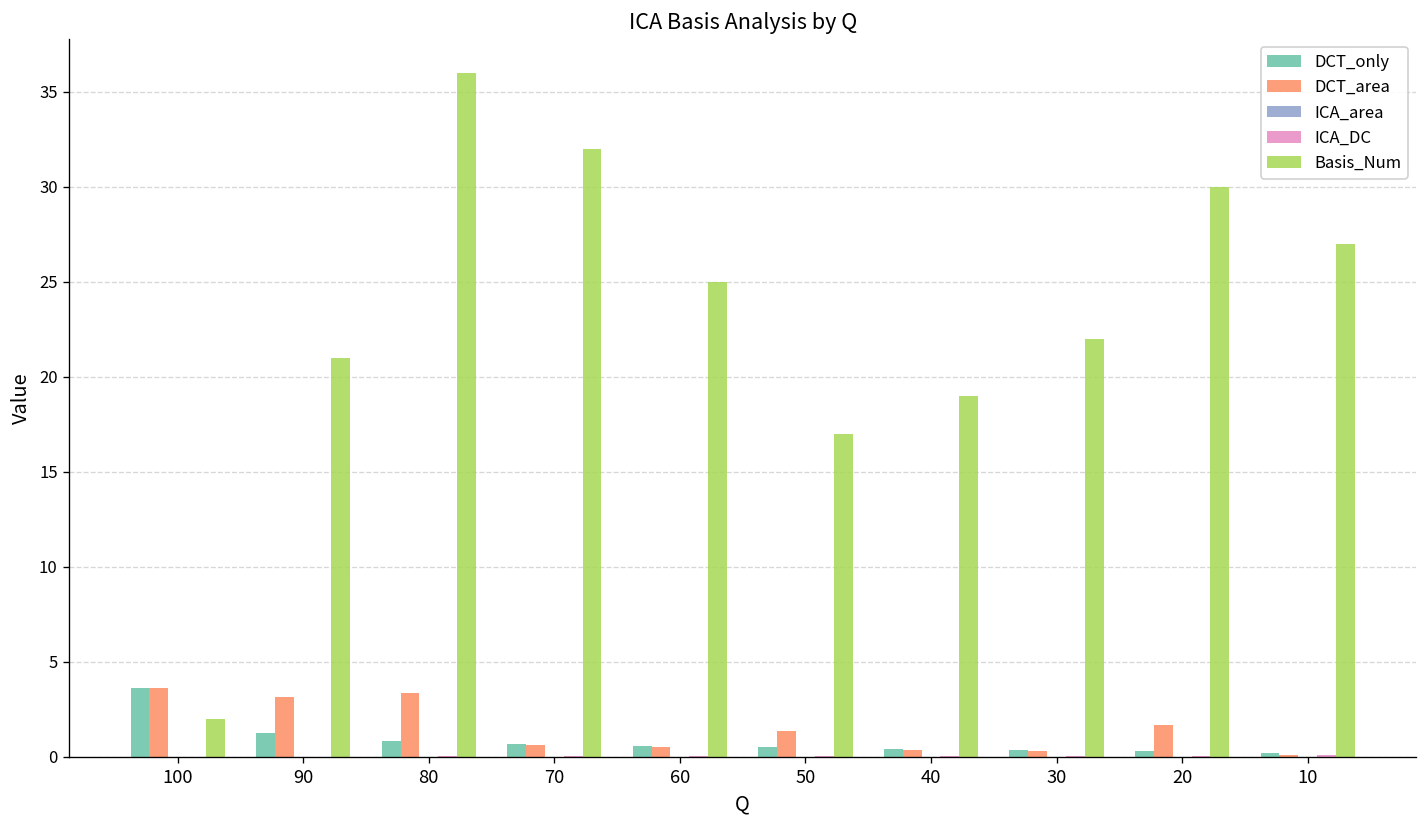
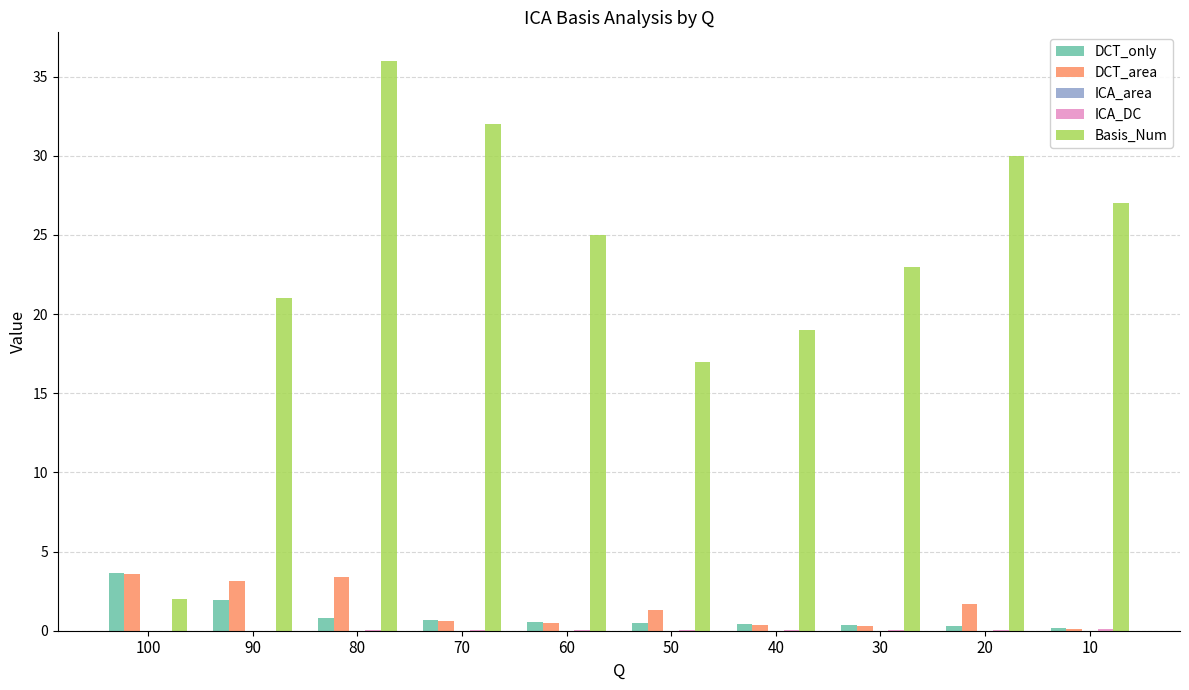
  {
    "DCT_only": {
      "100": 3.6,
-     "90": 1.2,
+     "90": 2.0,
      "80": 0.8,
      "70": 0.7,
      "60": 0.6,
      "50": 0.5,
      "40": 0.4,
      "30": 0.4,
      "20": 0.3,
      "10": 0.2
    },
    "DCT_area": {
      "100": 3.6,
      "90": 3.2,
      "80": 3.4,
      "70": 0.6,
      "60": 0.5,
      "50": 1.3,
      "40": 0.4,
      "30": 0.3,
      "20": 1.7
    },
    "ICA_area": {
      "100": 0.0
    },
    "Basis_Num": {
      "100": 2,
      "90": 21,
      "80": 36,
      "70": 32,
      "60": 25,
      "50": 17,
      "40": 19,
-     "30": 22,
+     "30": 23,
      "20": 30,
      "10": 27
    }
  }
